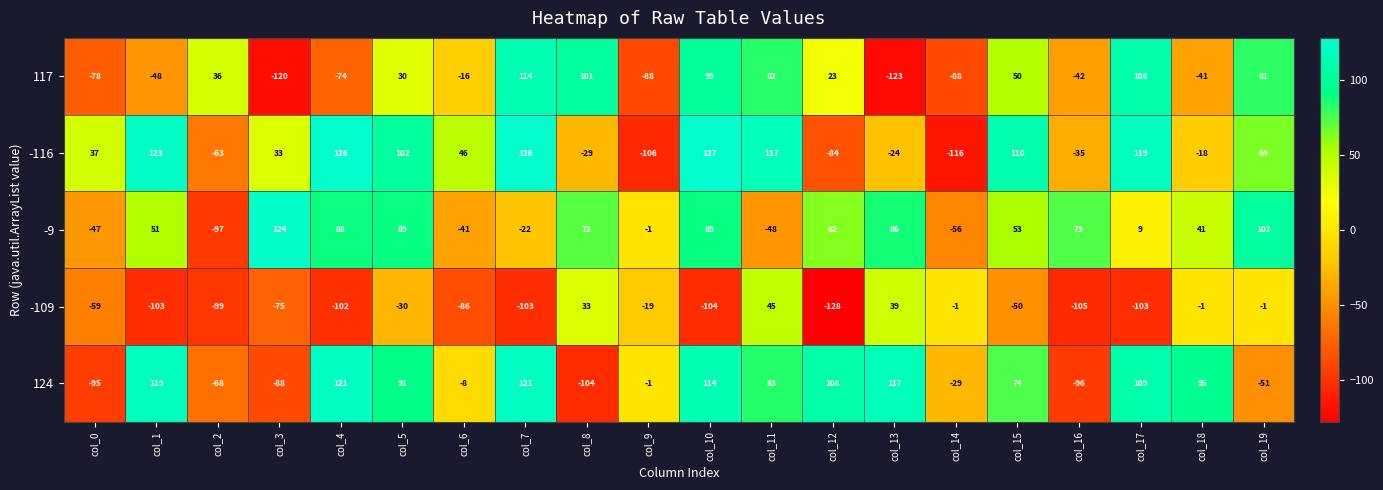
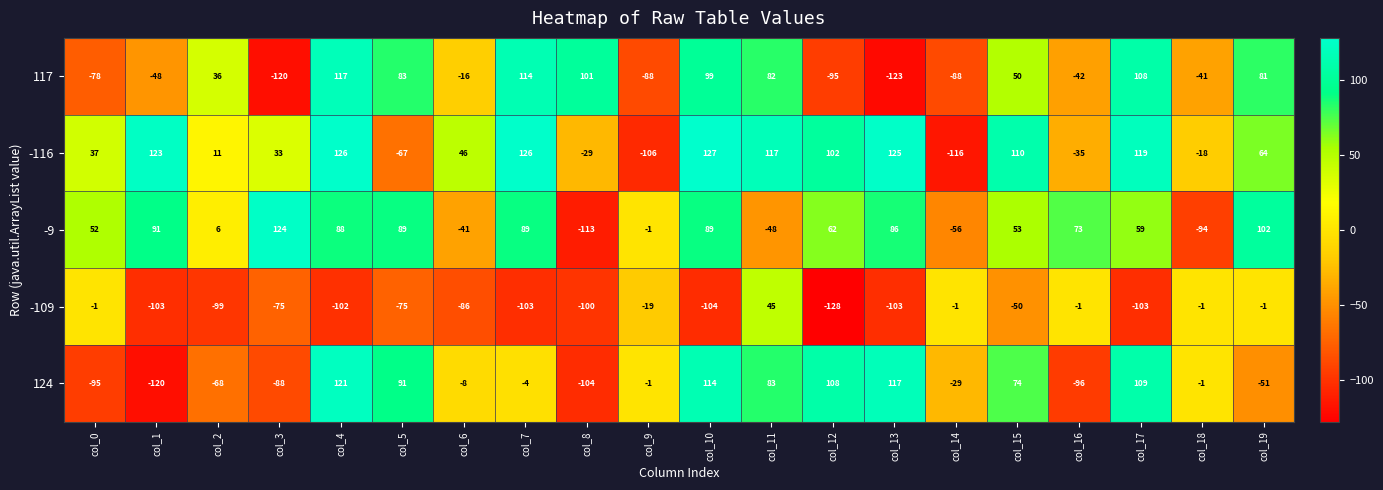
  {
    "117": {
      "col_0": -78,
      "col_1": -48,
      "col_2": 36,
      "col_3": -120,
-     "col_4": -74,
-     "col_5": 30,
+     "col_4": 117,
+     "col_5": 83,
      "col_6": -16,
      "col_7": 114,
      "col_8": 101,
      "col_9": -88,
      "col_10": 99,
      "col_11": 82,
-     "col_12": 23,
+     "col_12": -95,
      "col_13": -123,
      "col_14": -88,
      "col_15": 50,
      "col_16": -42,
      "col_17": 108,
      "col_18": -41,
      "col_19": 81
    },
    "-116": {
      "col_0": 37,
      "col_1": 123,
-     "col_2": -63,
+     "col_2": 11,
      "col_3": 33,
      "col_4": 126,
-     "col_5": 102,
+     "col_5": -67,
      "col_6": 46,
      "col_7": 126,
      "col_8": -29,
      "col_9": -106,
      "col_10": 127,
      "col_11": 117,
-     "col_12": -84,
-     "col_13": -24,
+     "col_12": 102,
+     "col_13": 125,
      "col_14": -116,
      "col_15": 110,
      "col_16": -35,
      "col_17": 119,
      "col_18": -18,
      "col_19": 64
    },
    "-9": {
-     "col_0": -47,
-     "col_1": 51,
-     "col_2": -97,
+     "col_0": 52,
+     "col_1": 91,
+     "col_2": 6,
      "col_3": 124,
      "col_4": 88,
      "col_5": 89,
      "col_6": -41,
-     "col_7": -22,
-     "col_8": 72,
+     "col_7": 89,
+     "col_8": -113,
      "col_9": -1,
      "col_10": 89,
      "col_11": -48,
      "col_12": 62,
      "col_13": 86,
      "col_14": -56,
      "col_15": 53,
      "col_16": 73,
-     "col_17": 9,
-     "col_18": 41,
+     "col_17": 59,
+     "col_18": -94,
      "col_19": 102
    },
    "-109": {
-     "col_0": -59,
+     "col_0": -1,
      "col_1": -103,
      "col_2": -99,
      "col_3": -75,
      "col_4": -102,
-     "col_5": -30,
+     "col_5": -75,
      "col_6": -86,
      "col_7": -103,
-     "col_8": 33,
+     "col_8": -100,
      "col_9": -19,
      "col_10": -104,
      "col_11": 45,
      "col_12": -128,
-     "col_13": 39,
+     "col_13": -103,
      "col_14": -1,
      "col_15": -50,
-     "col_16": -105,
+     "col_16": -1,
      "col_17": -103,
      "col_18": -1,
      "col_19": -1
    },
    "124": {
      "col_0": -95,
-     "col_1": 119,
+     "col_1": -120,
      "col_2": -68,
      "col_3": -88,
      "col_4": 121,
      "col_5": 91,
      "col_6": -8,
-     "col_7": 121,
+     "col_7": -4,
      "col_8": -104,
      "col_9": -1,
      "col_10": 114,
      "col_11": 83,
      "col_12": 108,
      "col_13": 117,
      "col_14": -29,
      "col_15": 74,
      "col_16": -96,
      "col_17": 109,
-     "col_18": 95,
+     "col_18": -1,
      "col_19": -51
    }
  }
